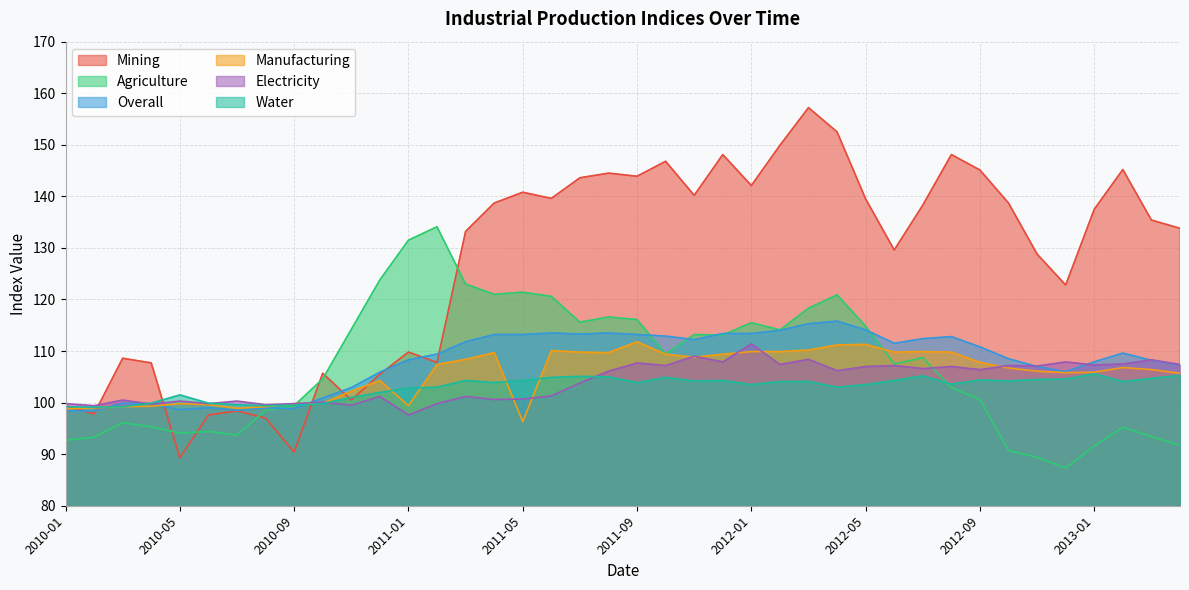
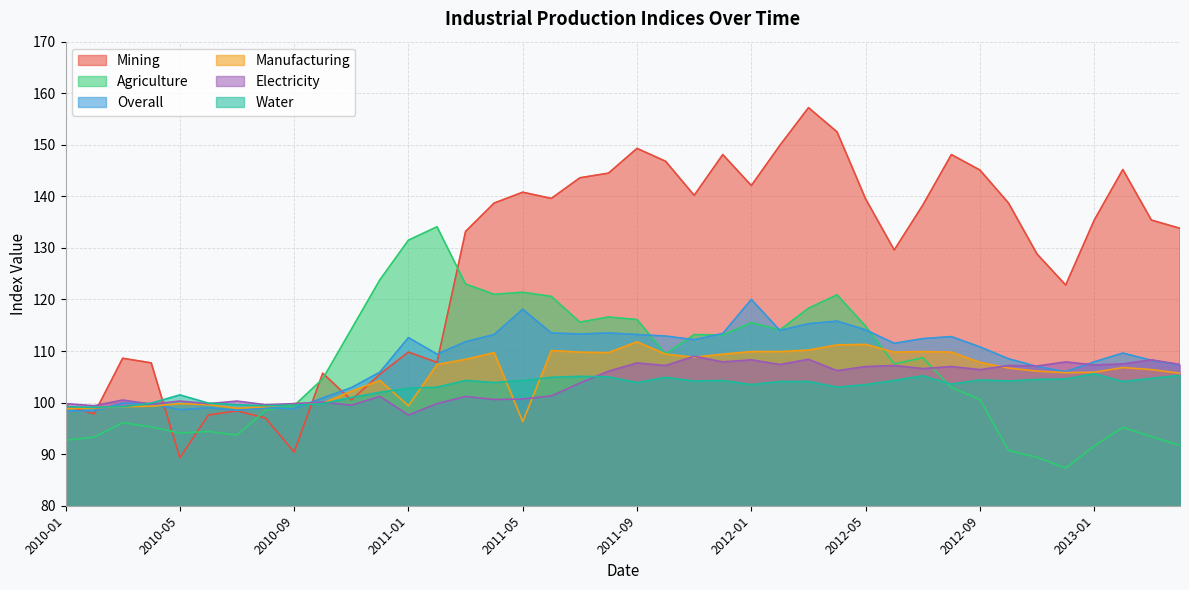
  {
    "Mining": {
      "2010-05": 89,
      "2010-09": 90,
      "2011-01": 110,
      "2011-05": 141,
-     "2011-09": 144,
+     "2011-09": 149,
      "2012-01": 142,
      "2012-05": 140,
      "2012-09": 145,
-     "2013-01": 138
+     "2013-01": 135
    },
    "Overall": {
      "2010-05": 99,
      "2010-09": 99,
-     "2011-01": 108,
-     "2011-05": 113,
+     "2011-01": 113,
+     "2011-05": 118,
      "2011-09": 113,
-     "2012-01": 113,
+     "2012-01": 120,
      "2012-05": 114,
      "2012-09": 111,
      "2013-01": 108
    },
    "Manufacturing": {
      "2011-01": 99,
      "2011-05": 96,
      "2011-09": 112,
      "2012-01": 110,
      "2012-05": 111,
      "2012-09": 108
    },
    "Electricity": {
      "2011-01": 98,
      "2011-05": 101,
      "2011-09": 108,
-     "2012-01": 111,
+     "2012-01": 108,
      "2012-05": 107,
      "2012-09": 106,
      "2013-01": 107
    }
  }
